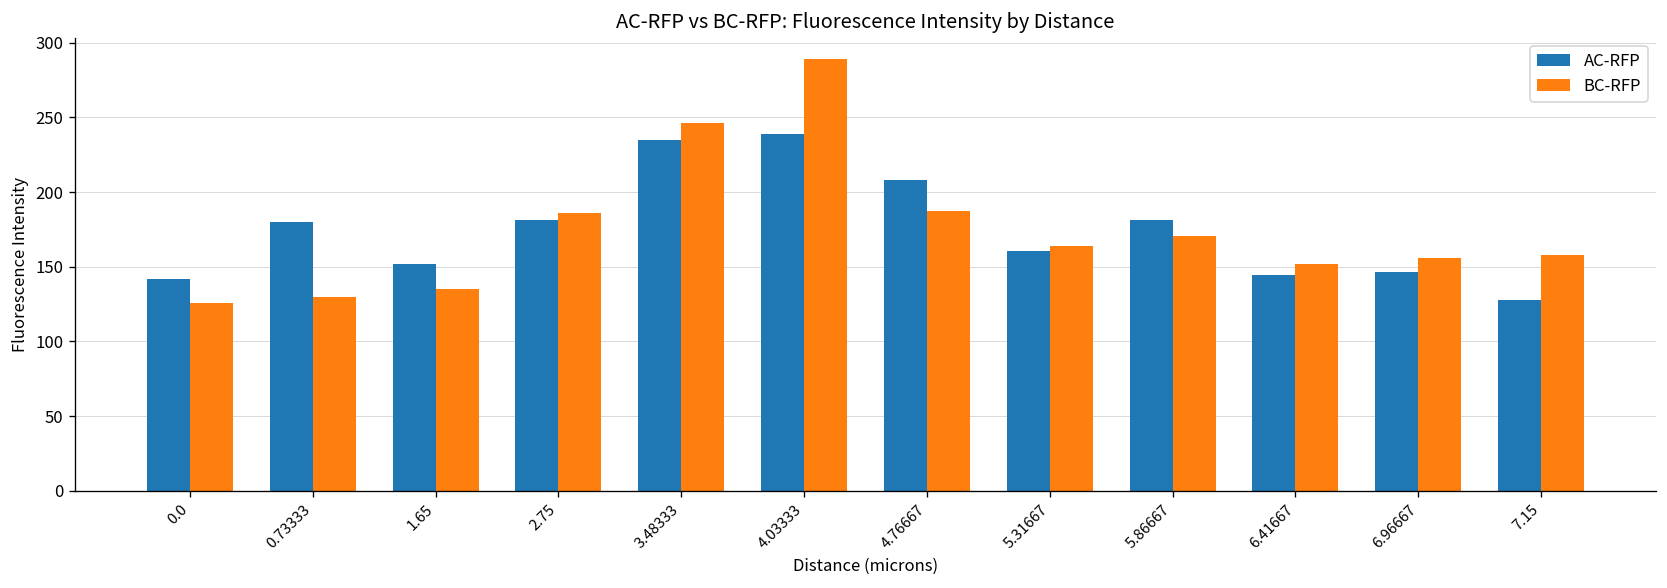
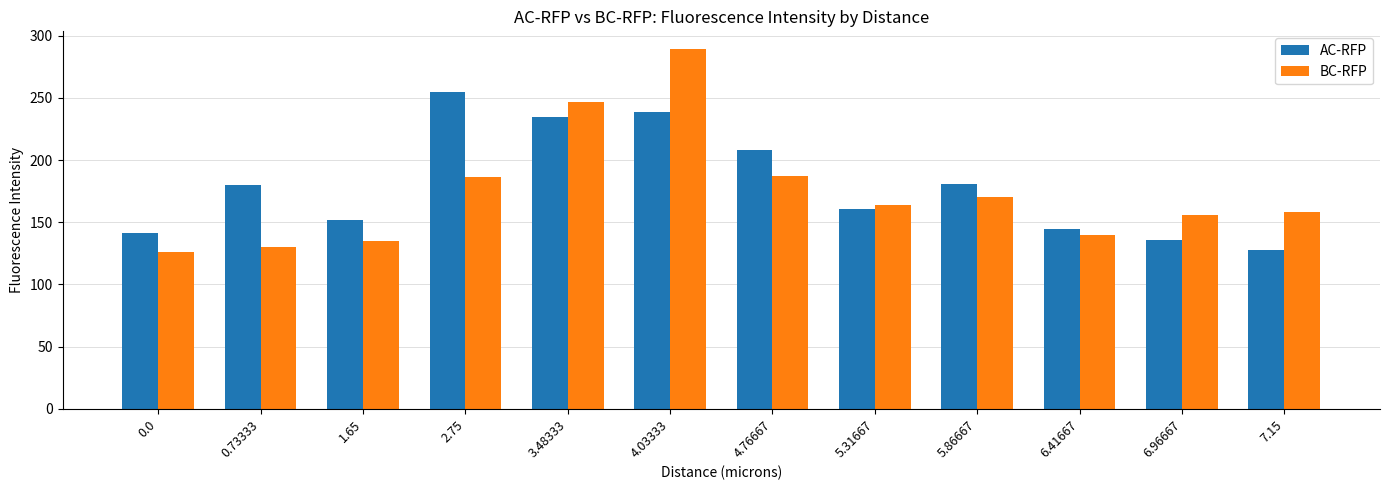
  {
    "AC-RFP": {
      "0.0": 142,
      "0.73333": 180,
      "1.65": 152,
-     "2.75": 181,
+     "2.75": 255,
      "3.48333": 235,
      "4.03333": 239,
      "4.76667": 208,
      "5.31667": 160,
      "5.86667": 181,
      "6.41667": 145,
-     "6.96667": 146,
+     "6.96667": 136,
      "7.15": 128
    },
    "BC-RFP": {
      "0.0": 126,
      "0.73333": 130,
      "1.65": 135,
      "2.75": 186,
      "3.48333": 246,
      "4.03333": 289,
      "4.76667": 188,
      "5.31667": 164,
      "5.86667": 170,
-     "6.41667": 152,
+     "6.41667": 140,
      "6.96667": 156,
      "7.15": 158
    }
  }
